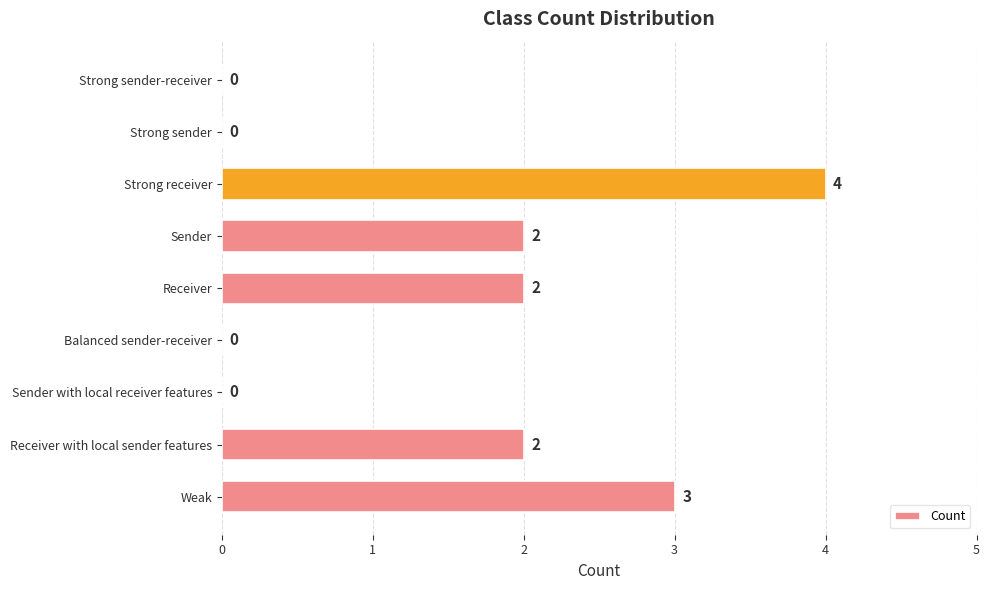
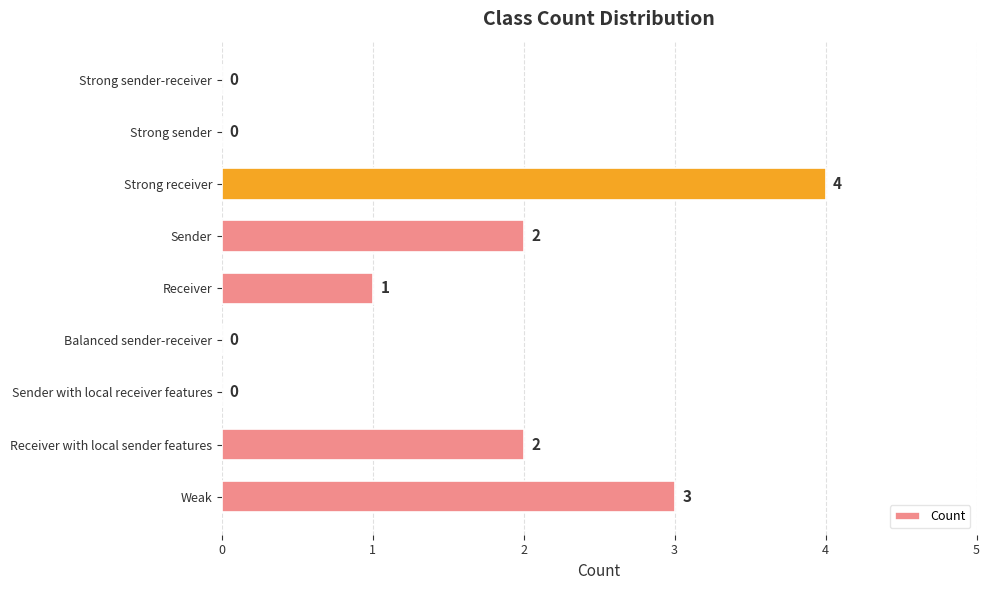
  {
    "Strong sender-receiver": 0,
    "Strong sender": 0,
    "Strong receiver": 4,
    "Sender": 2,
-   "Receiver": 2,
+   "Receiver": 1,
    "Balanced sender-receiver": 0,
    "Sender with local receiver features": 0,
    "Receiver with local sender features": 2,
    "Weak": 3
  }
